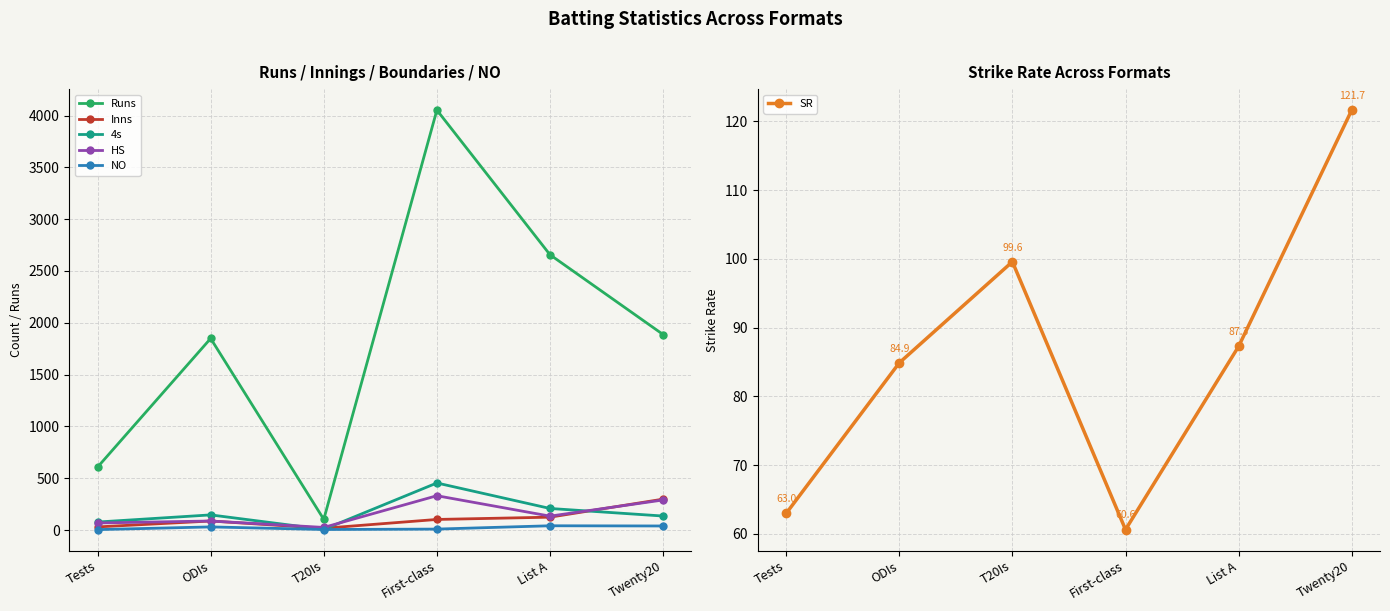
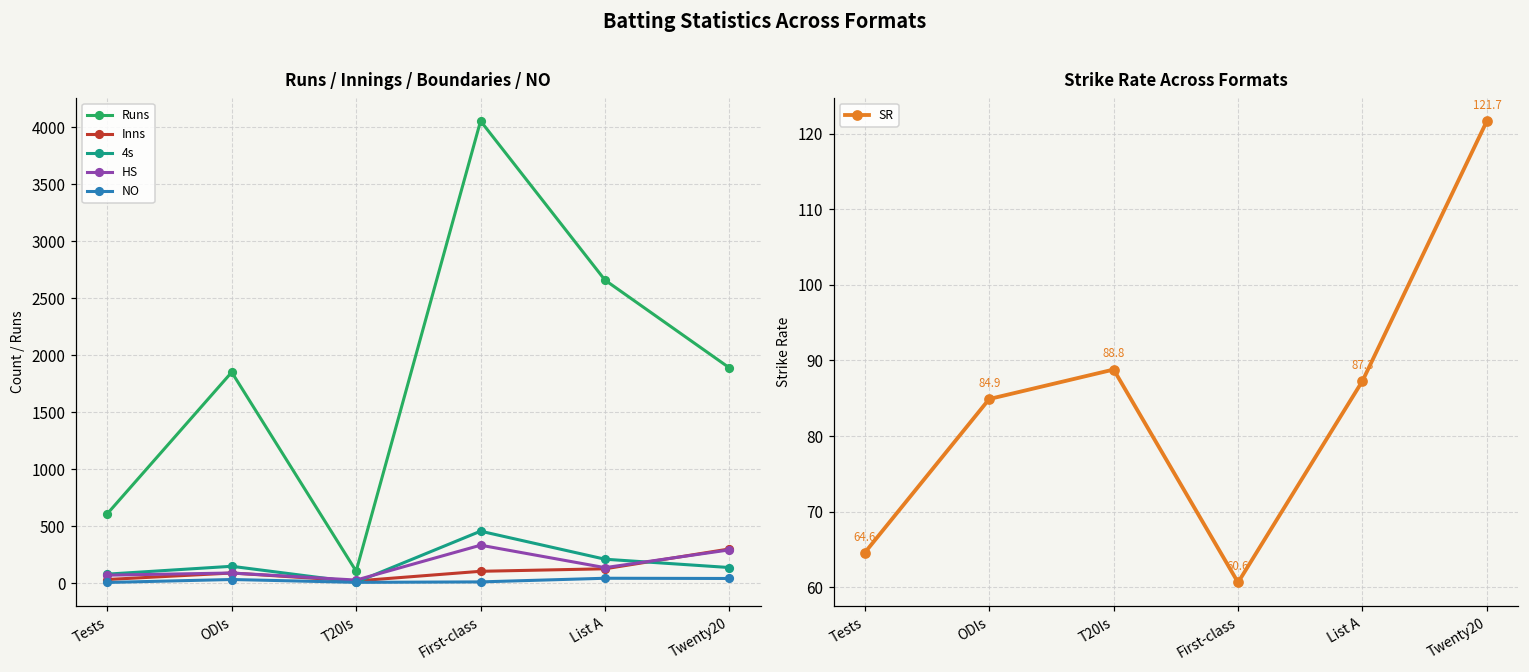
  {
    "Runs / Innings / Boundaries / NO": {
      "Inns": {
        "Tests": 30,
        "First-class": 100
      },
      "HS": {
        "First-class": 330
      },
      "NO": {
        "Tests": 0,
        "ODIs": 30,
        "First-class": 10,
        "List A": 40,
        "Twenty20": 40
      }
    },
    "Strike Rate Across Formats": {
-     "Tests": 63.0,
+     "Tests": 64.6,
      "ODIs": 84.9,
-     "T20Is": 99.6,
+     "T20Is": 88.8,
      "First-class": 60.6,
      "List A": 87.3,
      "Twenty20": 121.7
    }
  }
